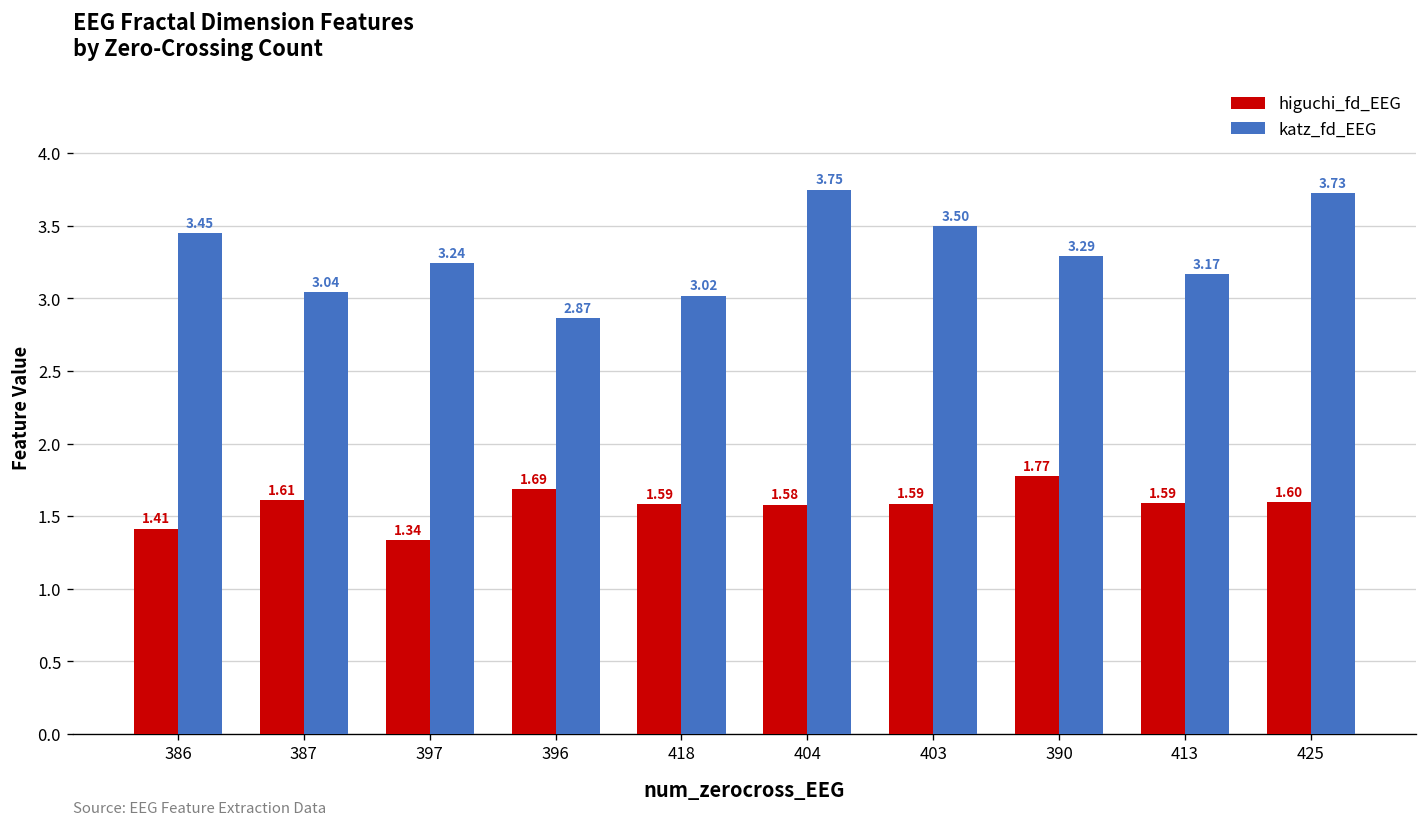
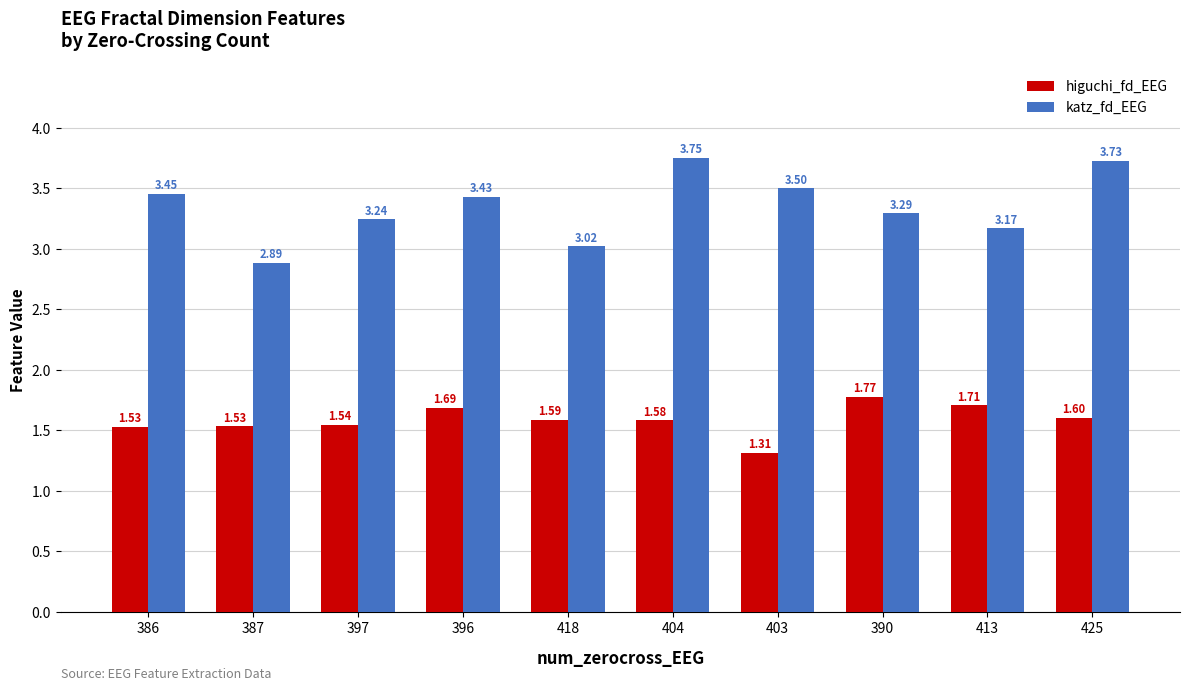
  {
    "higuchi_fd_EEG": {
-     "386": 1.41,
-     "387": 1.61,
-     "397": 1.34,
+     "386": 1.53,
+     "387": 1.53,
+     "397": 1.54,
      "396": 1.69,
      "418": 1.59,
      "404": 1.58,
-     "403": 1.59,
+     "403": 1.31,
      "390": 1.77,
-     "413": 1.59,
+     "413": 1.71,
      "425": 1.60
    },
    "katz_fd_EEG": {
      "386": 3.45,
-     "387": 3.04,
+     "387": 2.89,
      "397": 3.24,
-     "396": 2.87,
+     "396": 3.43,
      "418": 3.02,
      "404": 3.75,
      "403": 3.50,
      "390": 3.29,
      "413": 3.17,
      "425": 3.73
    }
  }
